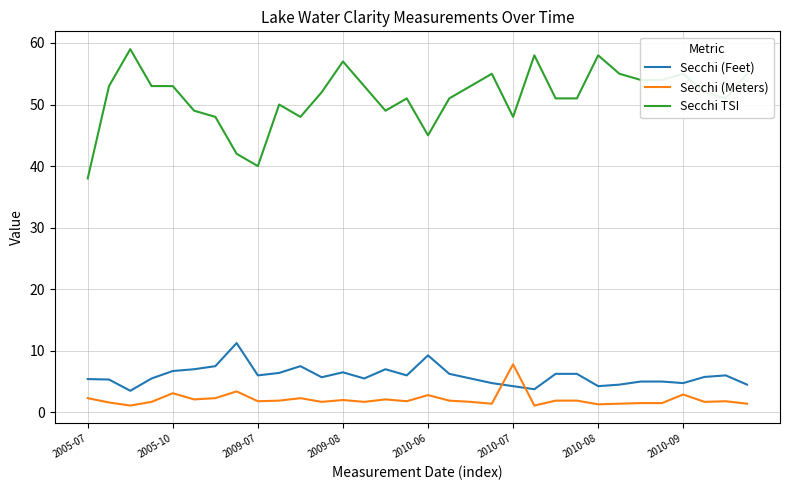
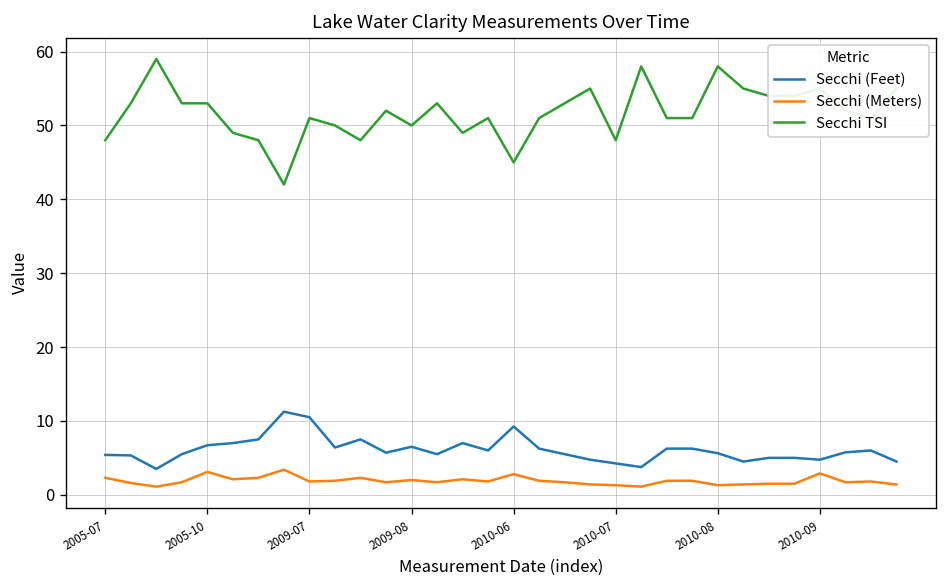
  {
    "Secchi (Feet)": {
      "2005-07": 5,
      "2005-10": 7,
-     "2009-07": 6,
+     "2009-07": 11,
      "2009-08": 7,
      "2010-06": 9,
      "2010-07": 4,
-     "2010-08": 4,
+     "2010-08": 6,
      "2010-09": 5
    },
    "Secchi (Meters)": {
      "2005-07": 2,
      "2005-10": 3,
      "2009-07": 2,
      "2009-08": 2,
      "2010-06": 3,
-     "2010-07": 8,
+     "2010-07": 1,
      "2010-08": 1,
      "2010-09": 3
    },
    "Secchi TSI": {
-     "2005-07": 38,
+     "2005-07": 48,
      "2005-10": 53,
-     "2009-07": 40,
-     "2009-08": 57,
+     "2009-07": 51,
+     "2009-08": 50,
      "2010-06": 45,
      "2010-07": 48,
      "2010-08": 58
    }
  }
